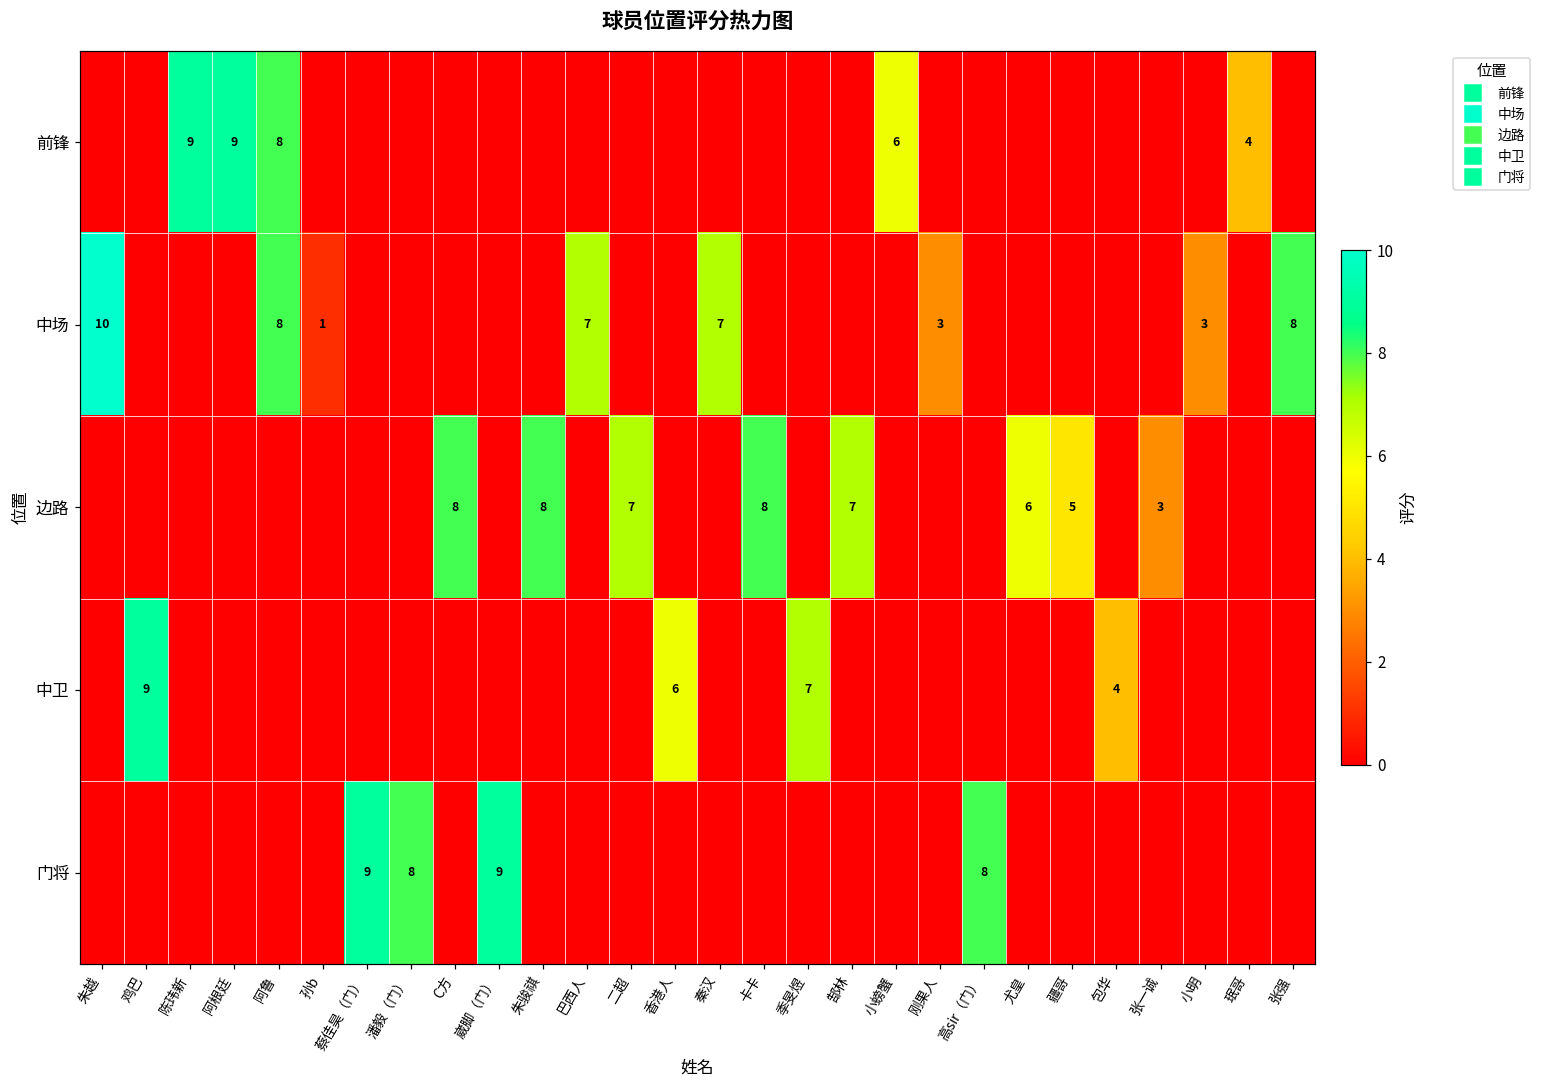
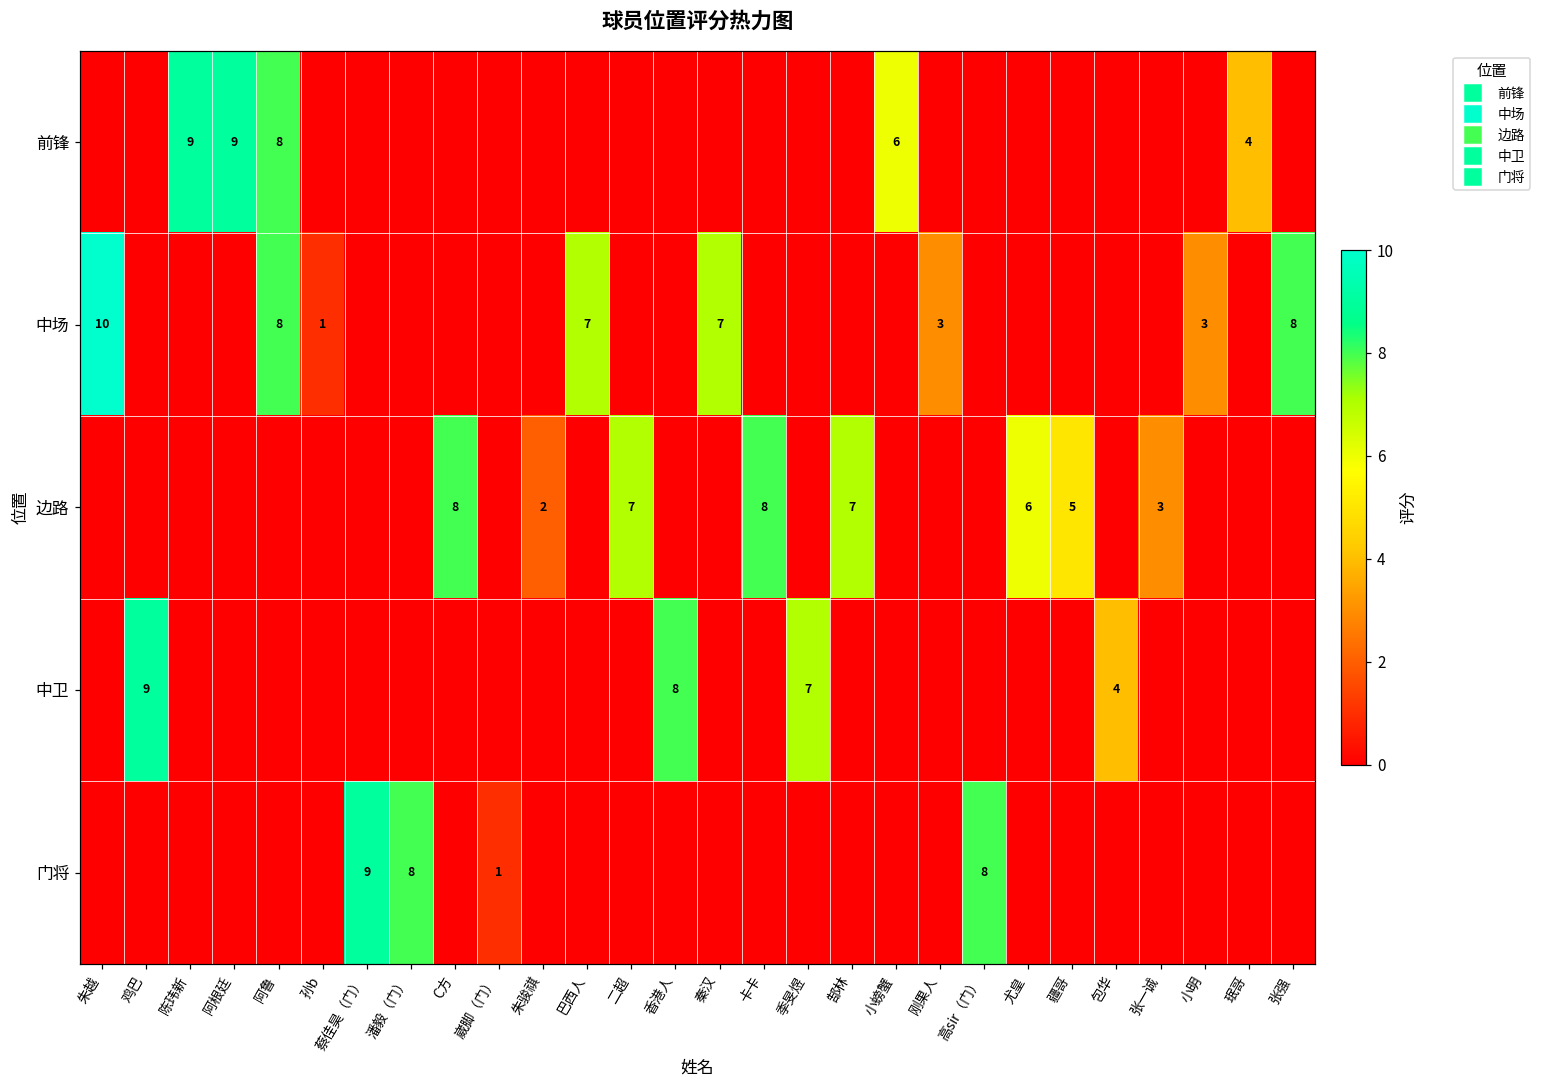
  {
    "前锋": {
      "陈玮新": 9,
      "阿根廷": 9,
      "阿鲁": 8,
      "小螃蟹": 6,
      "珉哥": 4
    },
    "中场": {
      "朱越": 10,
      "阿鲁": 8,
      "孙b": 1,
      "巴西人": 7,
      "秦汉": 7,
      "刚果人": 3,
      "小明": 3,
      "张强": 8
    },
    "边路": {
      "C方": 8,
-     "朱骏祺": 8,
+     "朱骏祺": 2,
      "二超": 7,
      "卡卡": 8,
      "郜林": 7,
      "尤皇": 6,
      "疆哥": 5,
      "张一诚": 3
    },
    "中卫": {
      "鸡巴": 9,
-     "香港人": 6,
+     "香港人": 8,
      "季旻煜": 7,
      "包华": 4
    },
    "门将": {
      "蔡佳昊（门）": 9,
      "潘毅（门）": 8,
-     "崴脚（门）": 9,
+     "崴脚（门）": 1,
      "高sir（门）": 8
    }
  }
